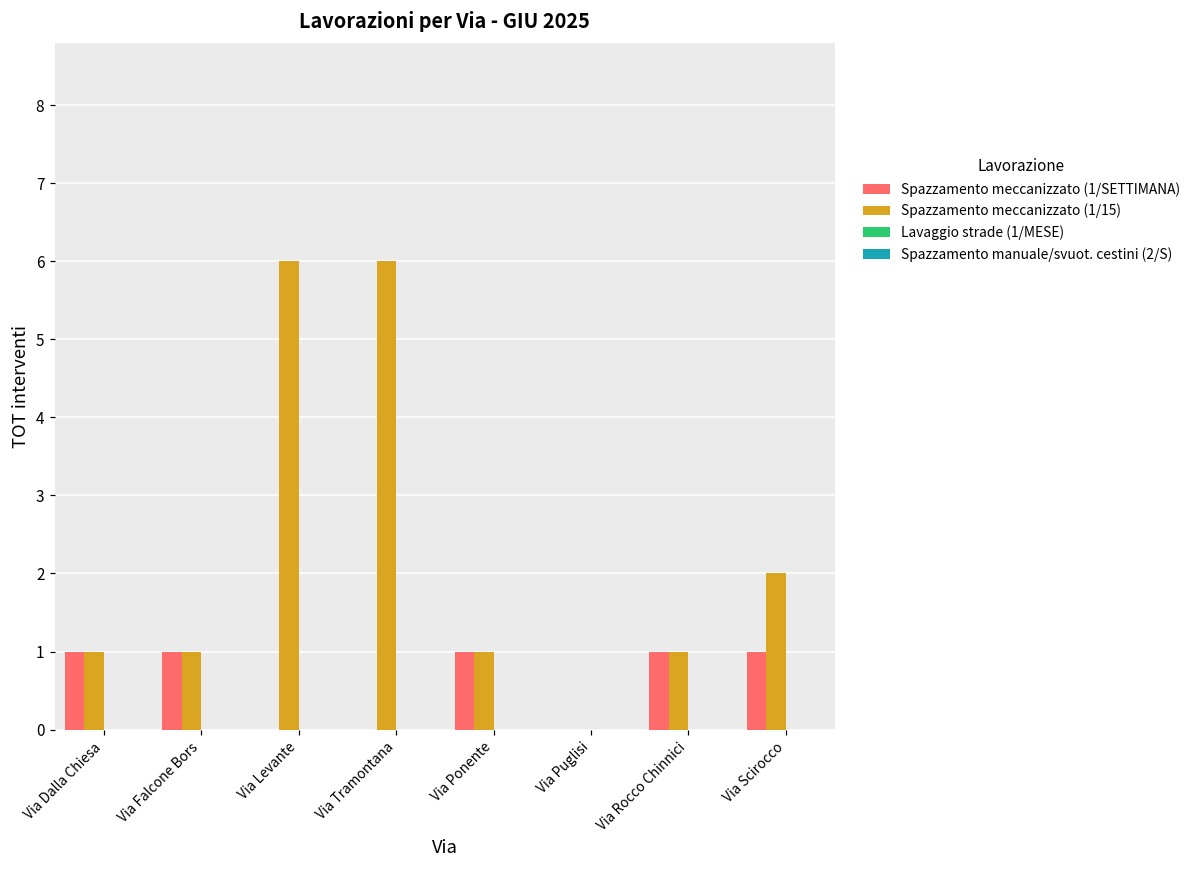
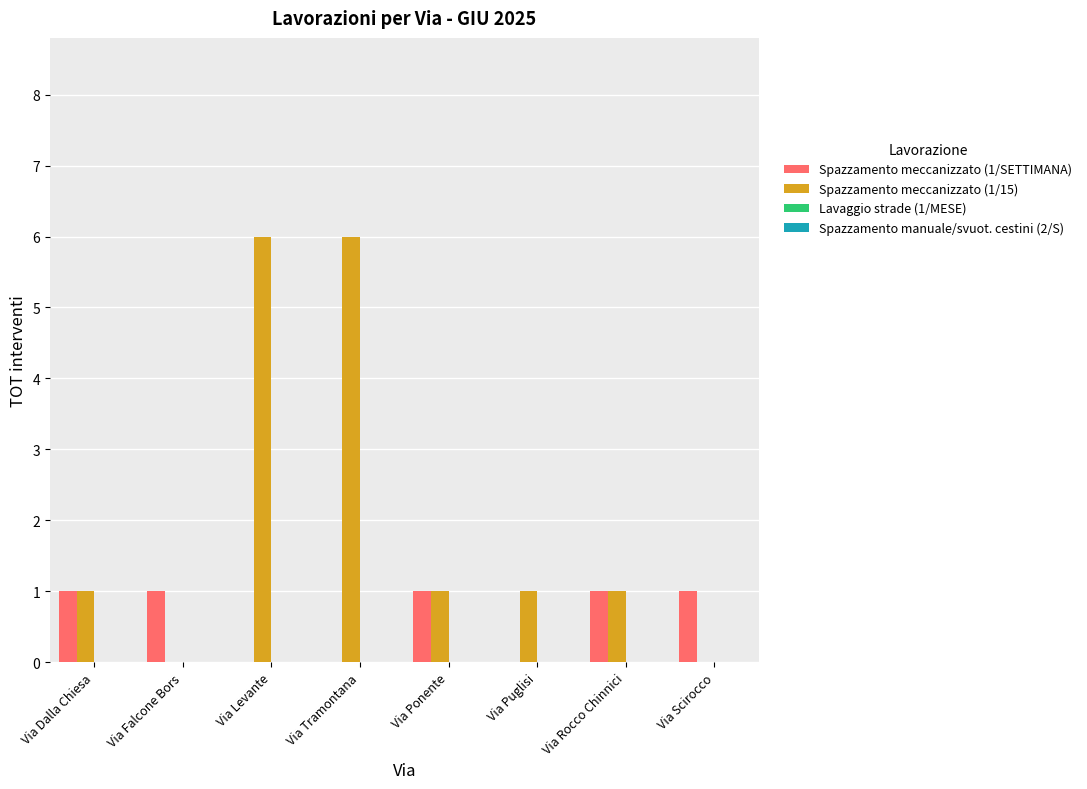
  {
    "Spazzamento meccanizzato (1/SETTIMANA)": {
      "Via Dalla Chiesa": 1,
      "Via Falcone Bors": 1,
      "Via Levante": 0,
      "Via Tramontana": 0,
      "Via Ponente": 1,
      "Via Puglisi": 0,
      "Via Rocco Chinnici": 1,
      "Via Scirocco": 1
    },
    "Spazzamento meccanizzato (1/15)": {
      "Via Dalla Chiesa": 1,
-     "Via Falcone Bors": 1,
+     "Via Falcone Bors": 0,
      "Via Levante": 6,
      "Via Tramontana": 6,
      "Via Ponente": 1,
-     "Via Puglisi": 0,
+     "Via Puglisi": 1,
      "Via Rocco Chinnici": 1,
-     "Via Scirocco": 2
+     "Via Scirocco": 0
    },
    "Lavaggio strade (1/MESE)": {
      "Via Dalla Chiesa": 0,
      "Via Falcone Bors": 0,
      "Via Levante": 0,
      "Via Tramontana": 0,
      "Via Ponente": 0,
      "Via Puglisi": 0,
      "Via Rocco Chinnici": 0,
      "Via Scirocco": 0
    },
    "Spazzamento manuale/svuot. cestini (2/S)": {
      "Via Dalla Chiesa": 0,
      "Via Falcone Bors": 0,
      "Via Levante": 0,
      "Via Tramontana": 0,
      "Via Ponente": 0,
      "Via Puglisi": 0,
      "Via Rocco Chinnici": 0,
      "Via Scirocco": 0
    }
  }
